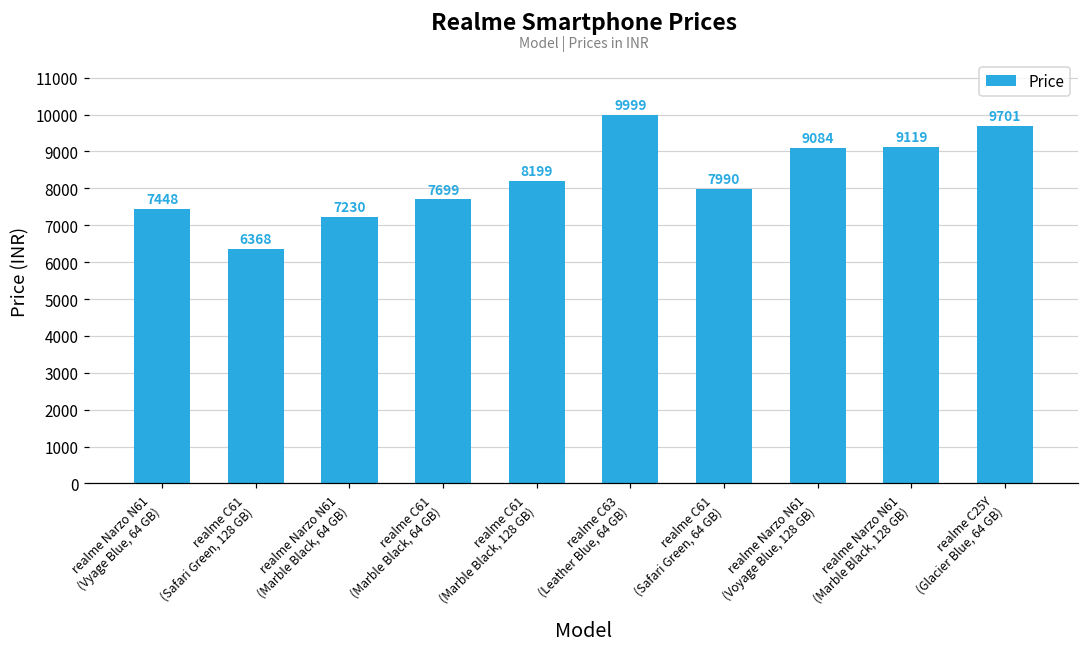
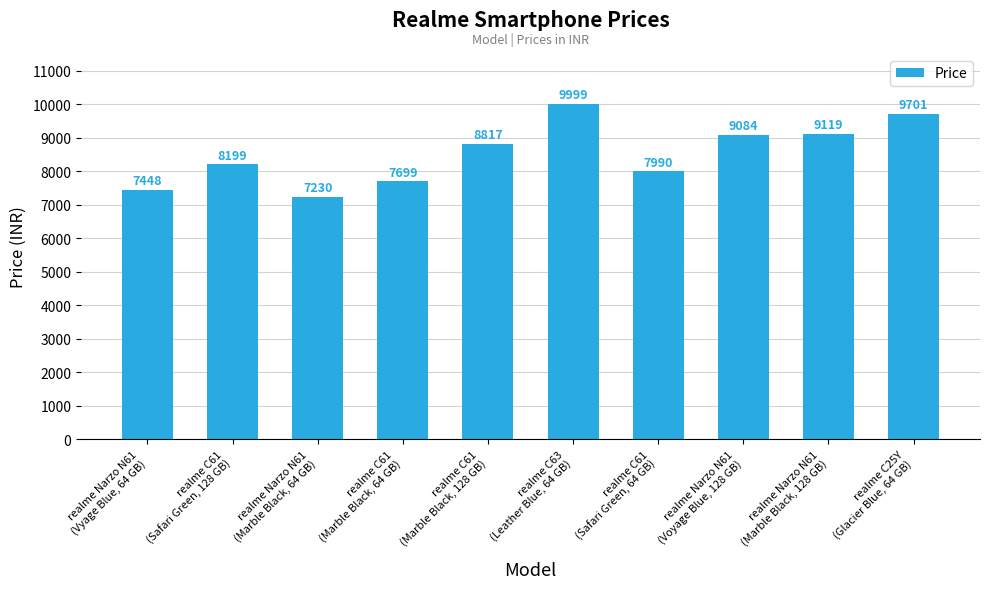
  {
    "realme Narzo N61 (Vyage Blue, 64 GB)": 7448,
-   "realme C61 (Safari Green, 128 GB)": 6368,
+   "realme C61 (Safari Green, 128 GB)": 8199,
    "realme Narzo N61 (Marble Black, 64 GB)": 7230,
    "realme C61 (Marble Black, 64 GB)": 7699,
-   "realme C61 (Marble Black, 128 GB)": 8199,
+   "realme C61 (Marble Black, 128 GB)": 8817,
    "realme C63 (Leather Blue, 64 GB)": 9999,
    "realme C61 (Safari Green, 64 GB)": 7990,
    "realme Narzo N61 (Voyage Blue, 128 GB)": 9084,
    "realme Narzo N61 (Marble Black, 128 GB)": 9119,
    "realme C25Y (Glacier Blue, 64 GB)": 9701
  }
